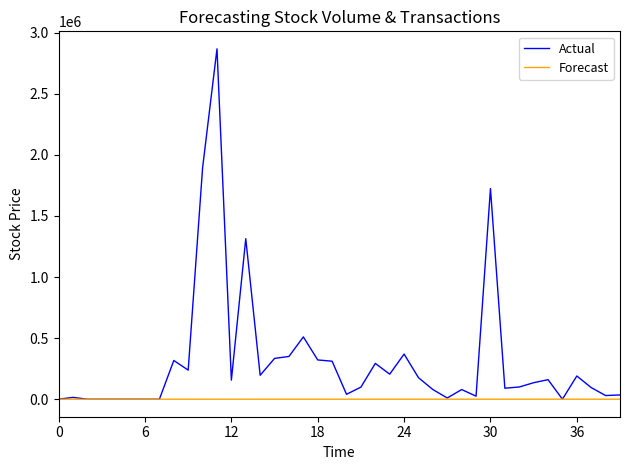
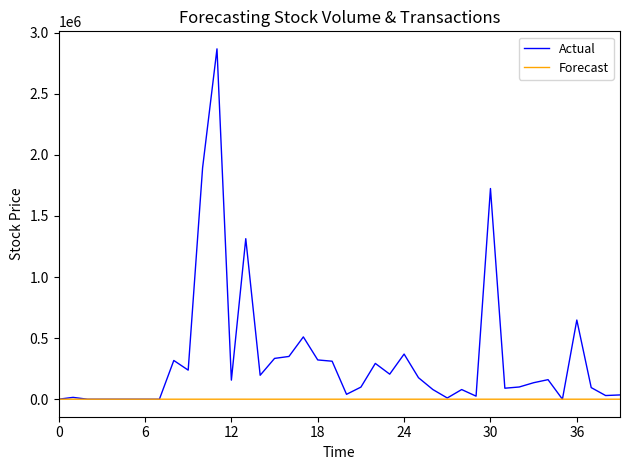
  {
    "Actual": {
      "12": 160000,
      "18": 320000,
      "24": 370000,
      "30": 1720000,
-     "36": 190000
+     "36": 650000
    },
    "Forecast": {
      "12": 0,
      "18": 0,
      "24": 0,
      "30": 0,
      "36": 0
    }
  }
